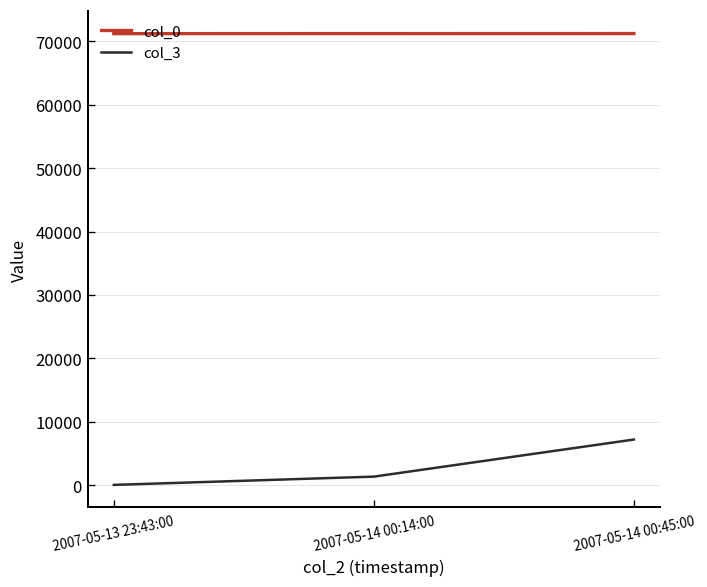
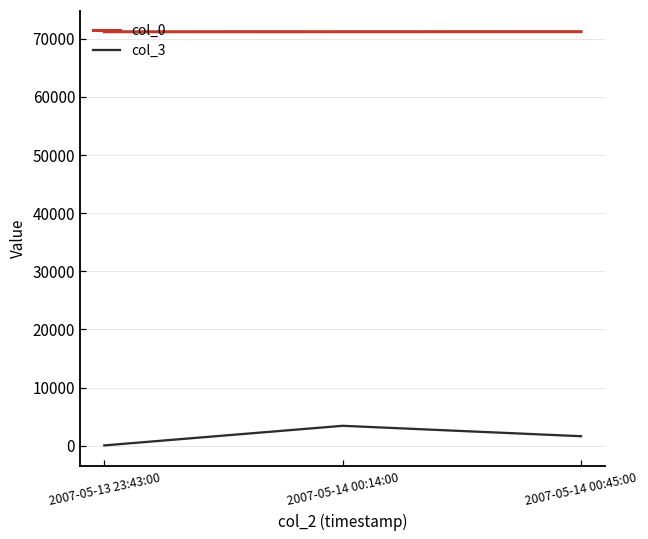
  {
    "col_0": {
      "2007-05-13 23:43:00": 71000,
      "2007-05-14 00:14:00": 71000,
      "2007-05-14 00:45:00": 71000
    },
    "col_3": {
      "2007-05-13 23:43:00": 0,
-     "2007-05-14 00:14:00": 1000,
-     "2007-05-14 00:45:00": 7000
+     "2007-05-14 00:14:00": 3000,
+     "2007-05-14 00:45:00": 2000
    }
  }
